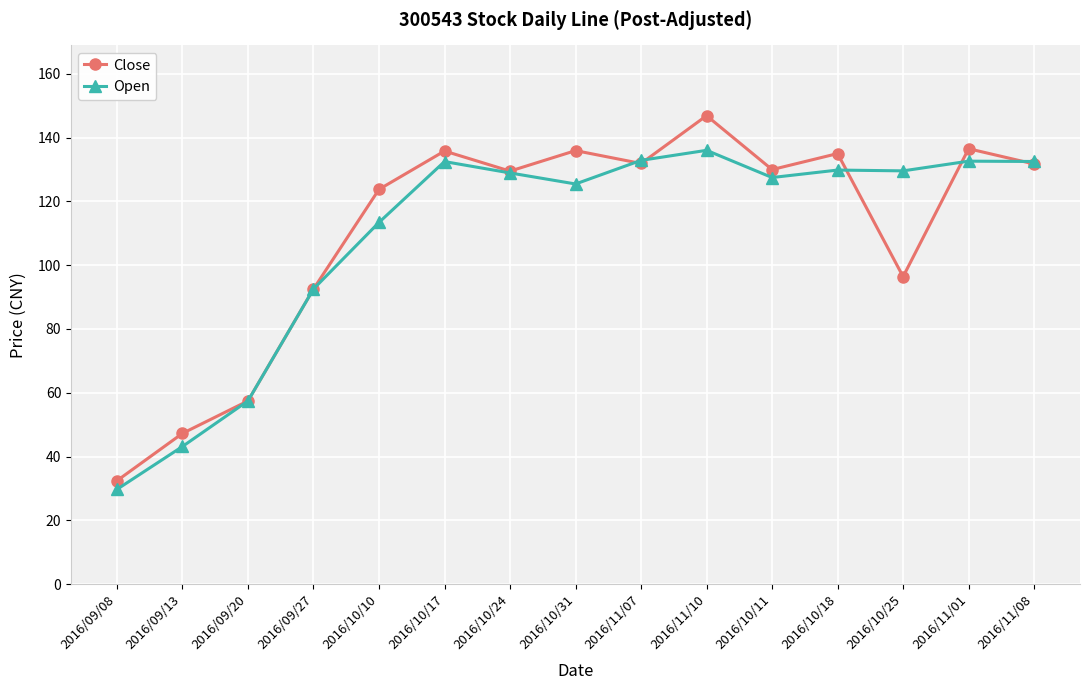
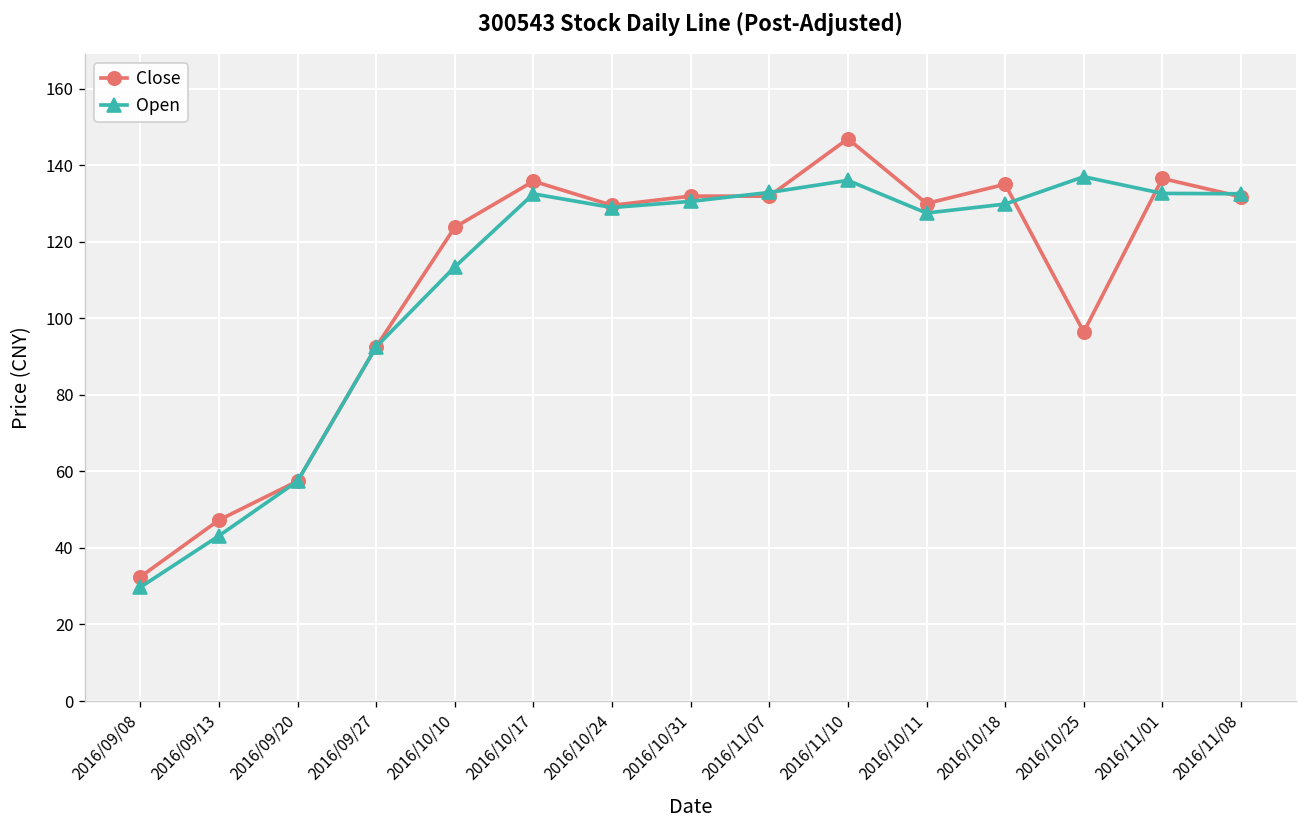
  {
    "Close": {
      "2016/09/08": 32,
      "2016/09/13": 47,
      "2016/10/10": 124,
      "2016/10/17": 136,
-     "2016/10/31": 136,
+     "2016/10/31": 132,
      "2016/11/07": 132,
      "2016/11/10": 147,
      "2016/10/11": 130,
      "2016/10/18": 135,
      "2016/10/25": 96,
      "2016/11/01": 137
    },
    "Open": {
      "2016/09/08": 30,
      "2016/09/13": 43,
      "2016/10/10": 113,
      "2016/10/17": 132,
-     "2016/10/31": 125,
+     "2016/10/31": 131,
      "2016/11/07": 133,
      "2016/11/10": 136,
      "2016/10/11": 127,
      "2016/10/18": 130,
-     "2016/10/25": 130,
+     "2016/10/25": 137,
      "2016/11/01": 133
    }
  }
